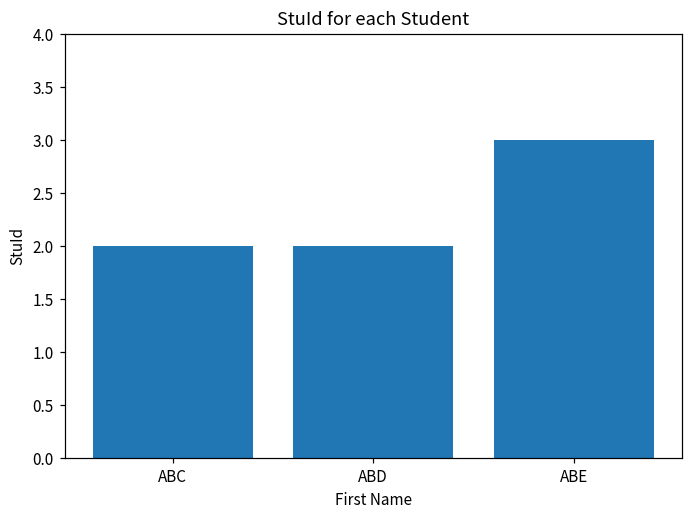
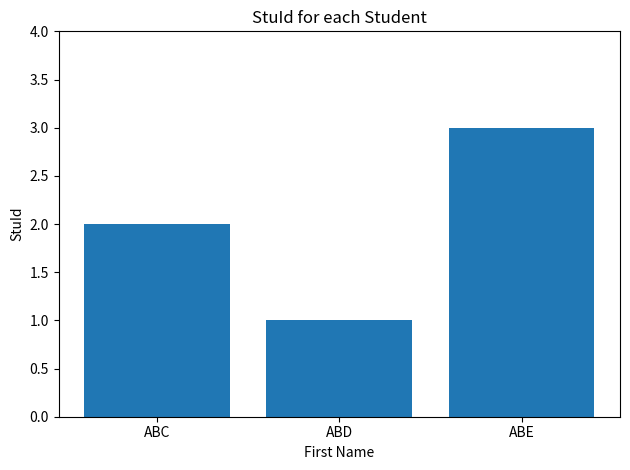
  {
    "ABC": 2,
-   "ABD": 2,
+   "ABD": 1,
    "ABE": 3
  }
